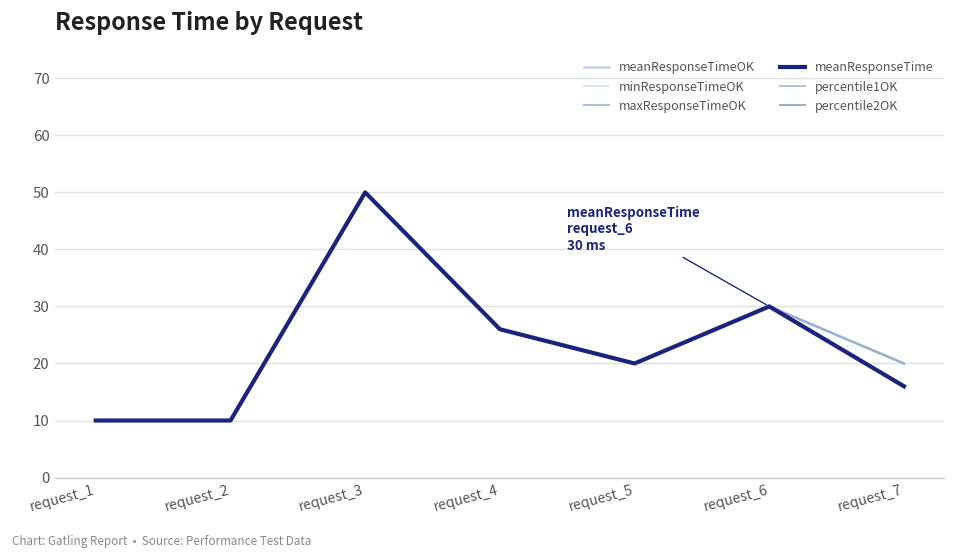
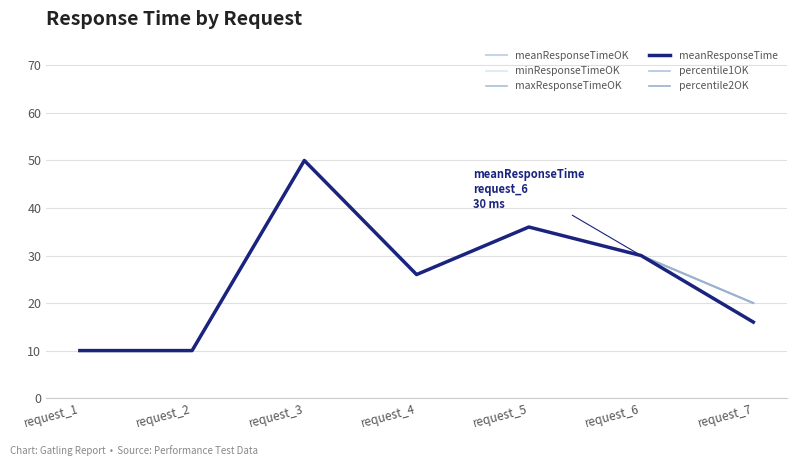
  {
    "percentile2OK": {
      "request_7": 20
    },
    "meanResponseTime": {
      "request_4": 26,
-     "request_5": 20,
+     "request_5": 36,
      "request_7": 16
    }
  }
